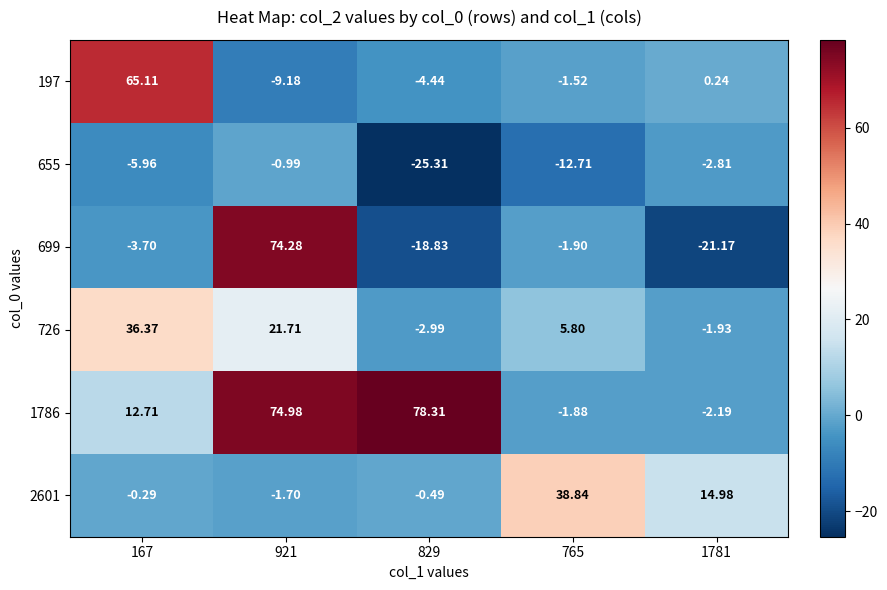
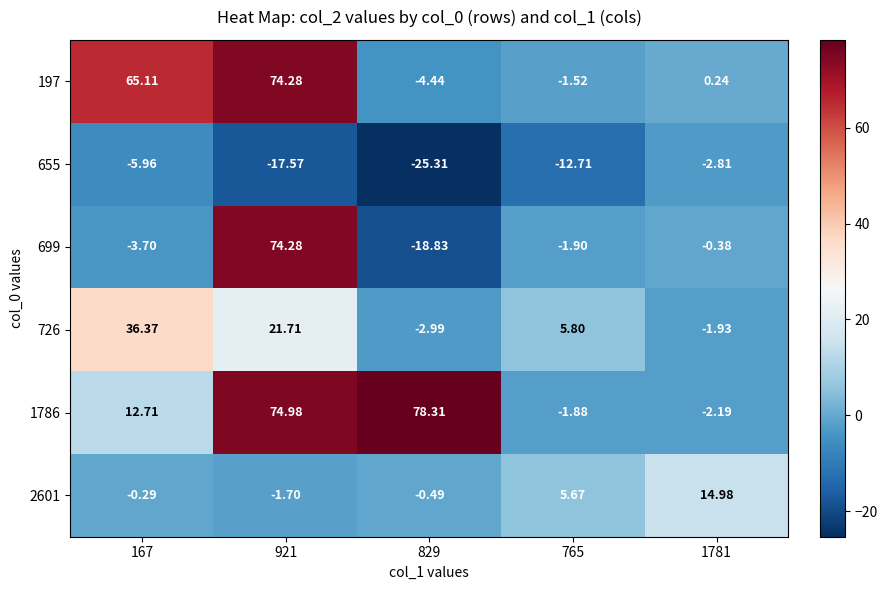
  {
    "197": {
      "167": 65.11,
-     "921": -9.18,
+     "921": 74.28,
      "829": -4.44,
      "765": -1.52,
      "1781": 0.24
    },
    "655": {
      "167": -5.96,
-     "921": -0.99,
+     "921": -17.57,
      "829": -25.31,
      "765": -12.71,
      "1781": -2.81
    },
    "699": {
      "167": -3.70,
      "921": 74.28,
      "829": -18.83,
      "765": -1.90,
-     "1781": -21.17
+     "1781": -0.38
    },
    "726": {
      "167": 36.37,
      "921": 21.71,
      "829": -2.99,
      "765": 5.80,
      "1781": -1.93
    },
    "1786": {
      "167": 12.71,
      "921": 74.98,
      "829": 78.31,
      "765": -1.88,
      "1781": -2.19
    },
    "2601": {
      "167": -0.29,
      "921": -1.70,
      "829": -0.49,
-     "765": 38.84,
+     "765": 5.67,
      "1781": 14.98
    }
  }
